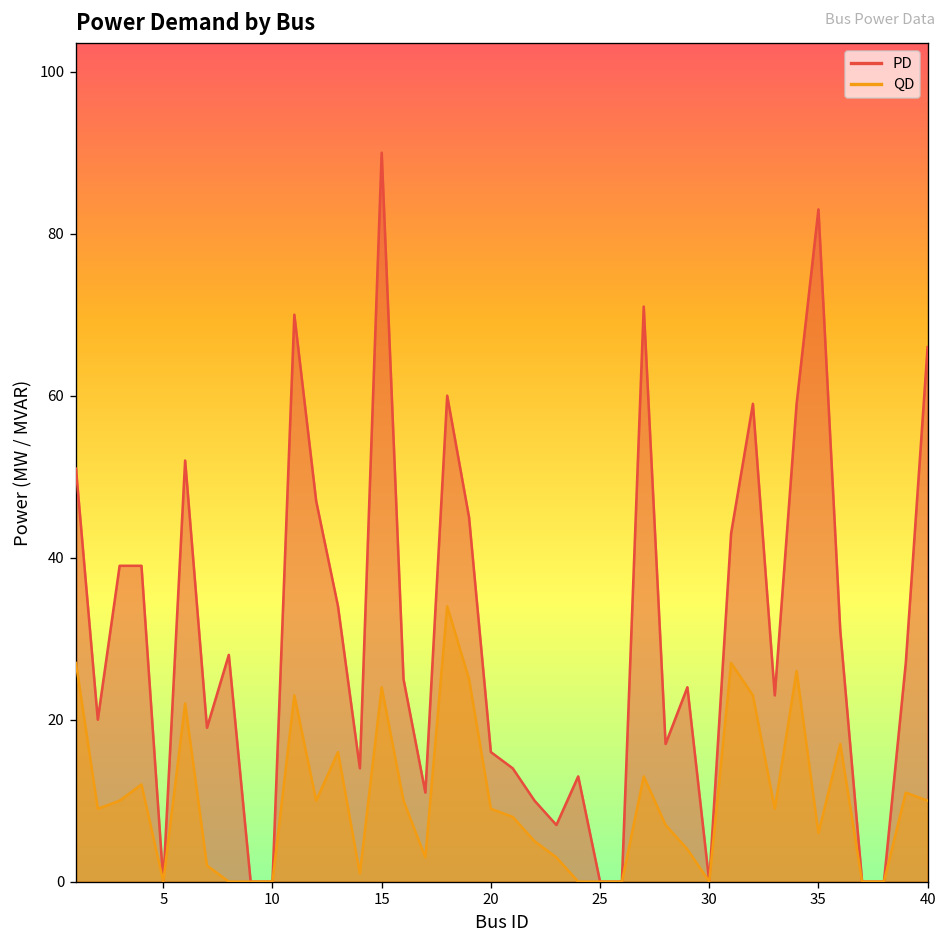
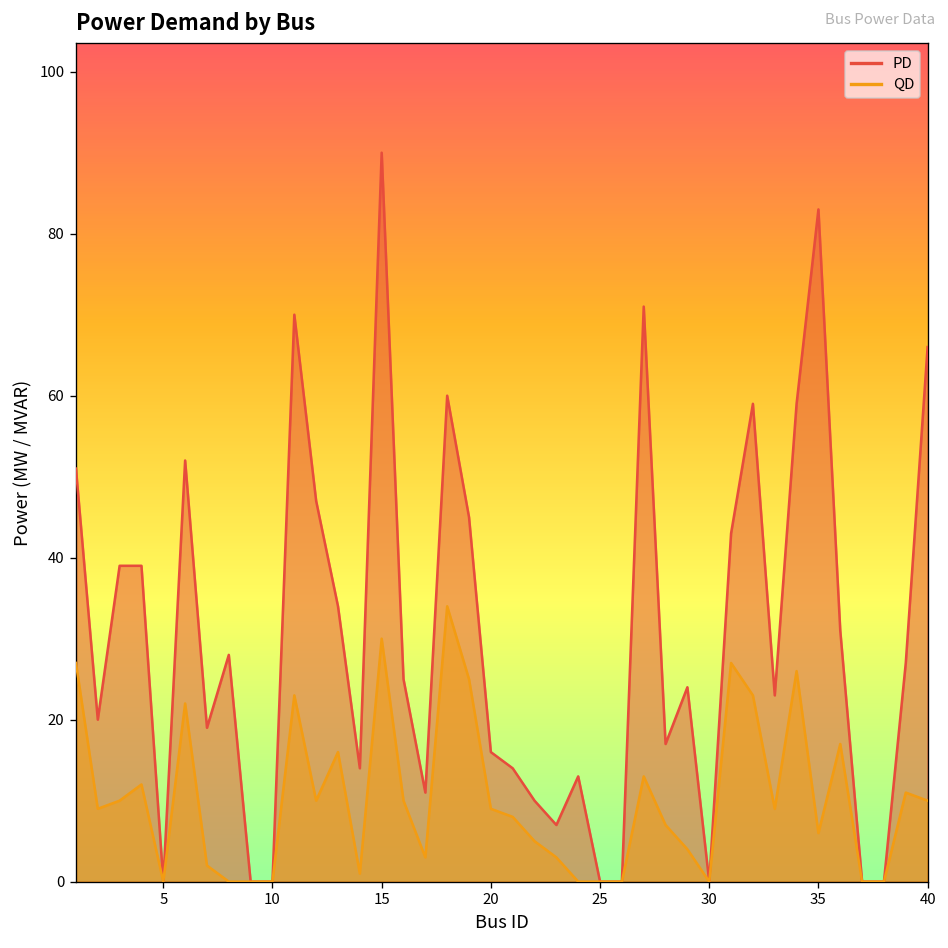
  {
    "PD": {
      "15": 90,
      "20": 16,
      "35": 83,
      "40": 66
    },
    "QD": {
-     "15": 24,
+     "15": 30,
      "20": 9,
      "35": 6,
      "40": 10
    }
  }
